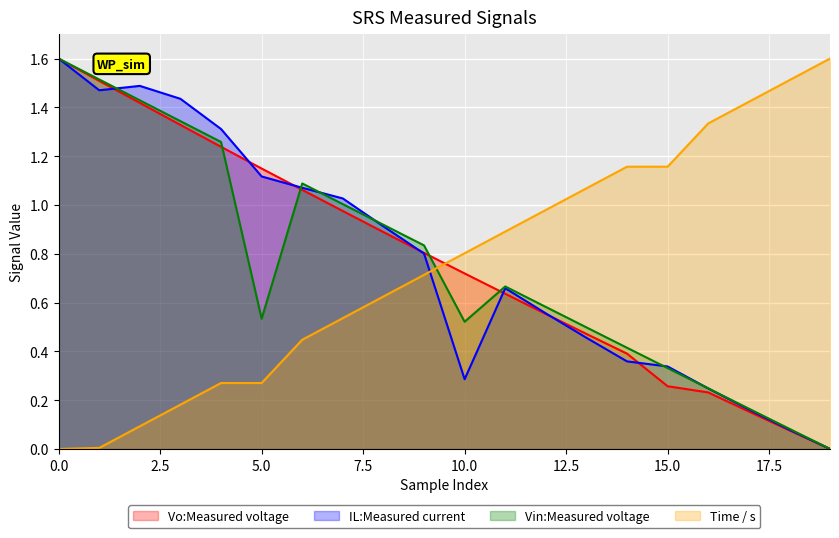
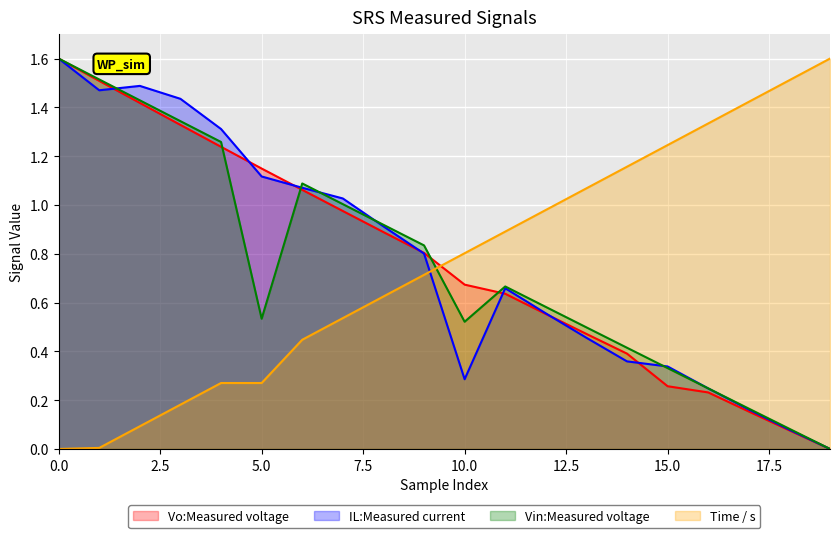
  {
    "Vo:Measured voltage": {
      "5.0": 1.15,
-     "10.0": 0.72,
+     "10.0": 0.67,
      "15.0": 0.26
    },
    "IL:Measured current": {
      "5.0": 1.12,
      "10.0": 0.29
    },
    "Vin:Measured voltage": {
      "5.0": 0.53,
      "10.0": 0.52
    },
    "Time / s": {
      "0.0": 0.00,
      "5.0": 0.27,
      "10.0": 0.80,
-     "15.0": 1.16
+     "15.0": 1.25
    }
  }
